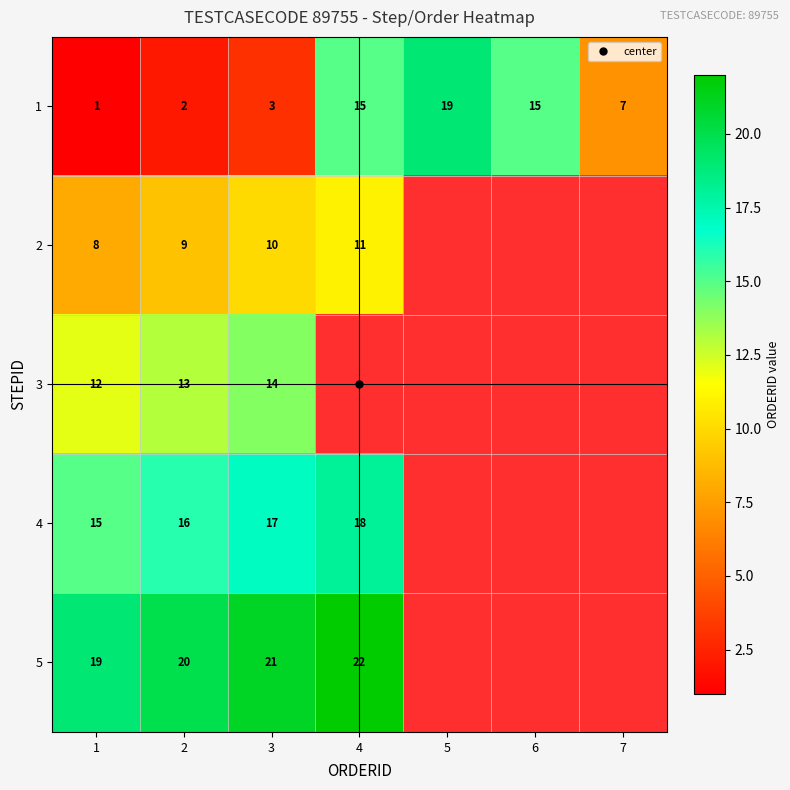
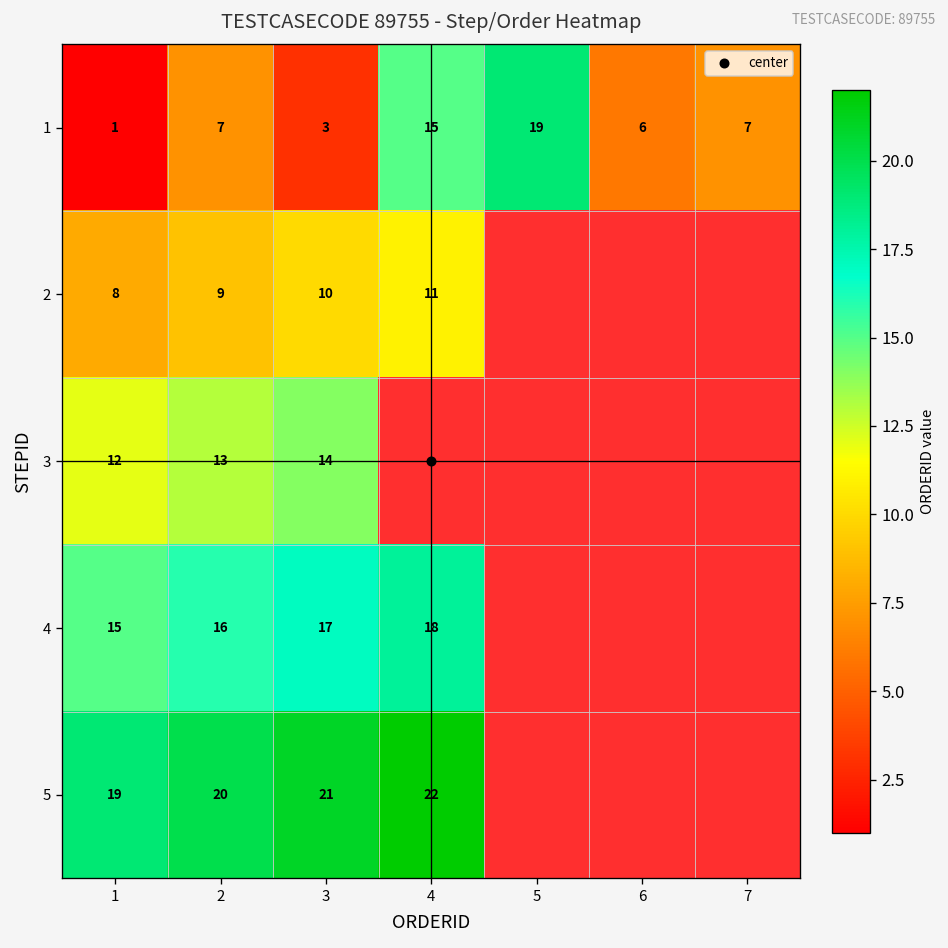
  {
    "1": {
      "1": 1,
-     "2": 2,
+     "2": 7,
      "3": 3,
      "4": 15,
      "5": 19,
-     "6": 15,
+     "6": 6,
      "7": 7
    },
    "2": {
      "1": 8,
      "2": 9,
      "3": 10,
      "4": 11
    },
    "3": {
      "1": 12,
      "2": 13,
      "3": 14
    },
    "4": {
      "1": 15,
      "2": 16,
      "3": 17,
      "4": 18
    },
    "5": {
      "1": 19,
      "2": 20,
      "3": 21,
      "4": 22
    }
  }
